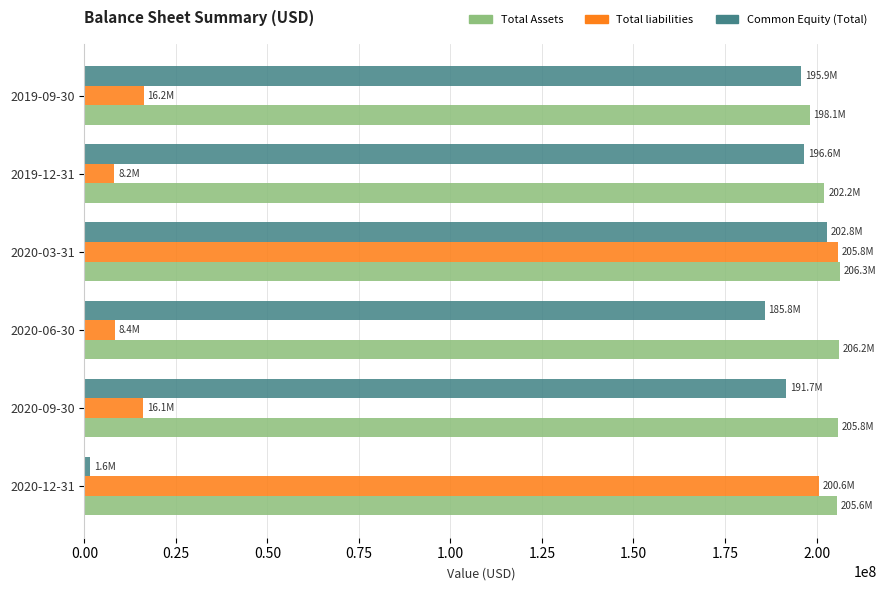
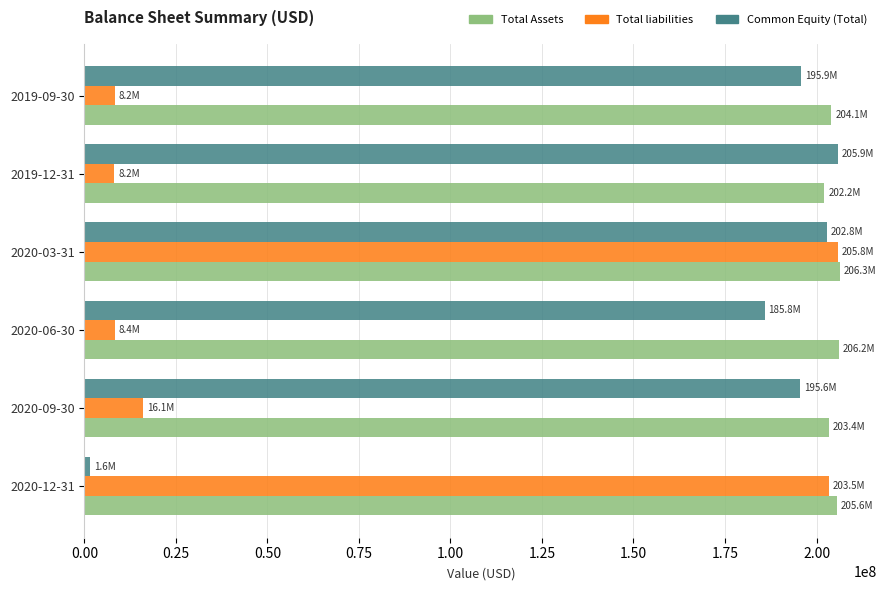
  {
    "Total Assets": {
-     "2019-09-30": "198.1M",
+     "2019-09-30": "204.1M",
      "2019-12-31": "202.2M",
      "2020-03-31": "206.3M",
      "2020-06-30": "206.2M",
-     "2020-09-30": "205.8M",
+     "2020-09-30": "203.4M",
      "2020-12-31": "205.6M"
    },
    "Total liabilities": {
-     "2019-09-30": "16.2M",
+     "2019-09-30": "8.2M",
      "2019-12-31": "8.2M",
      "2020-03-31": "205.8M",
      "2020-06-30": "8.4M",
      "2020-09-30": "16.1M",
-     "2020-12-31": "200.6M"
+     "2020-12-31": "203.5M"
    },
    "Common Equity (Total)": {
      "2019-09-30": "195.9M",
-     "2019-12-31": "196.6M",
+     "2019-12-31": "205.9M",
      "2020-03-31": "202.8M",
      "2020-06-30": "185.8M",
-     "2020-09-30": "191.7M",
+     "2020-09-30": "195.6M",
      "2020-12-31": "1.6M"
    }
  }
